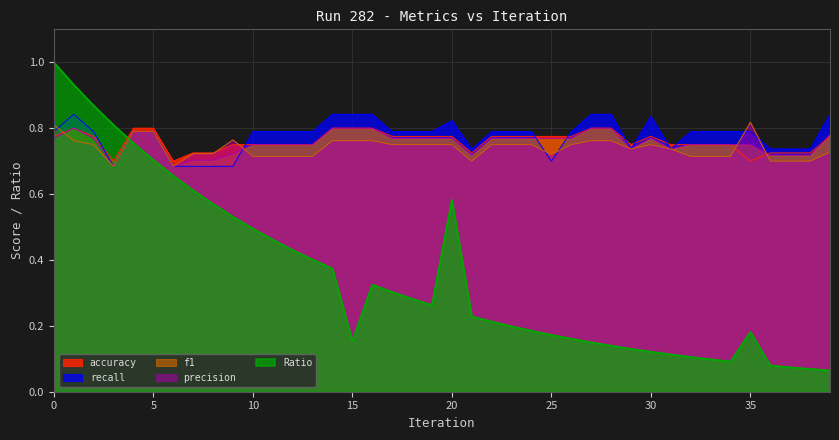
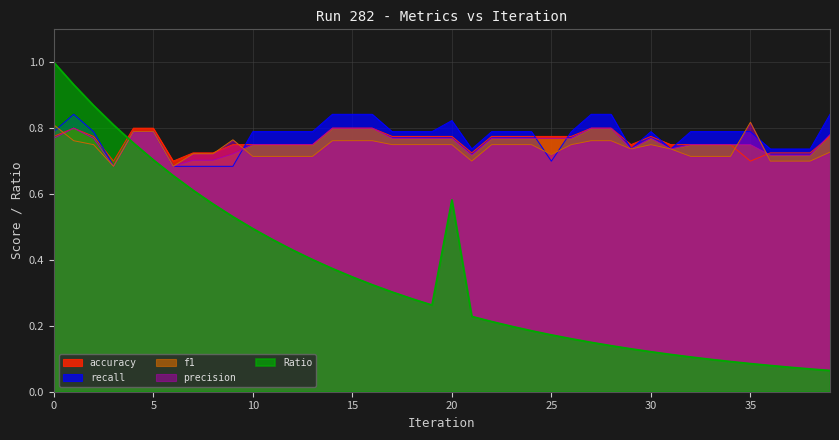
  {
    "accuracy": {
      "5": 0.80,
      "35": 0.70
    },
    "recall": {
      "0": 0.79,
      "10": 0.79,
      "15": 0.84,
      "20": 0.82,
      "25": 0.70,
-     "30": 0.84,
+     "30": 0.79,
      "35": 0.79
    },
    "f1": {
      "35": 0.75
    },
    "precision": {
      "0": 0.81,
      "10": 0.71,
      "15": 0.76,
      "20": 0.75,
      "25": 0.72,
      "30": 0.75,
      "35": 0.82
    },
    "Ratio": {
      "0": 1.00,
      "5": 0.70,
      "10": 0.50,
-     "15": 0.15,
+     "15": 0.35,
      "20": 0.58,
      "25": 0.17,
      "30": 0.12,
-     "35": 0.18
+     "35": 0.09
    }
  }
